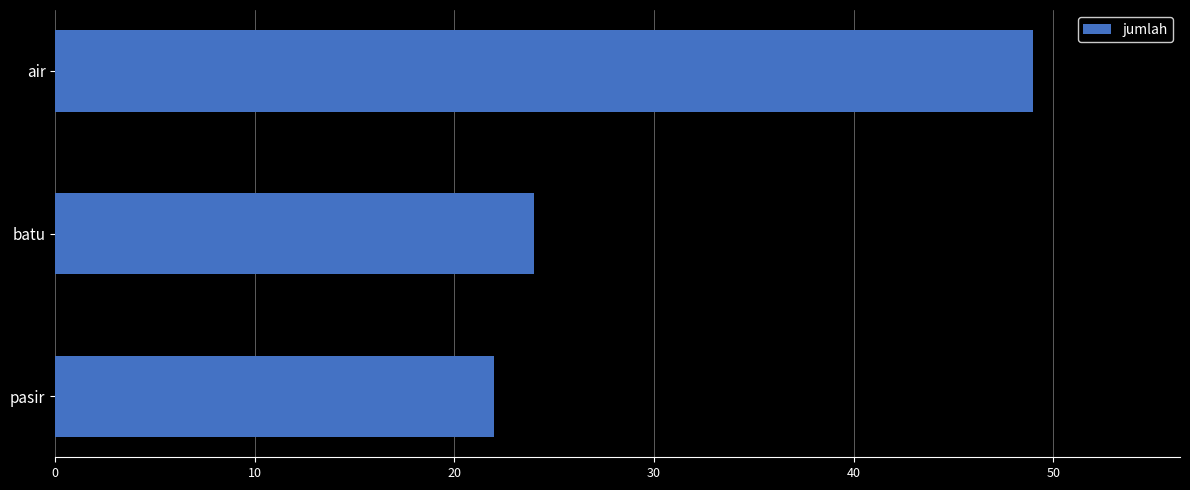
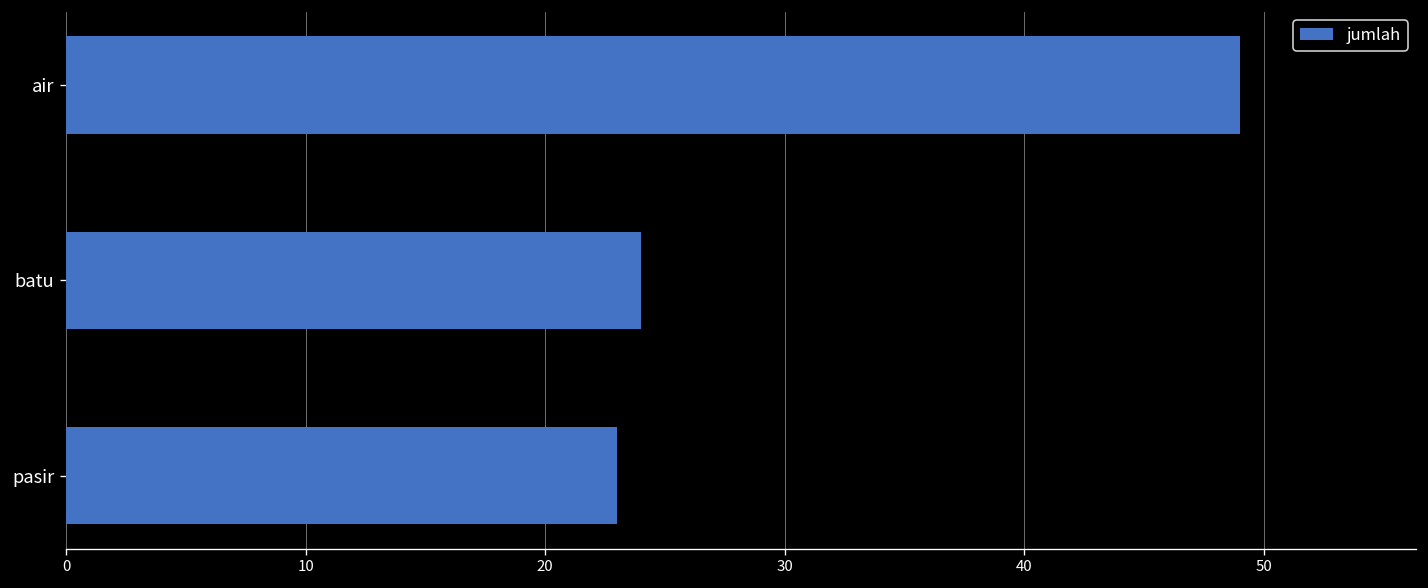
  {
    "air": 49,
    "batu": 24,
-   "pasir": 22
+   "pasir": 23
  }
